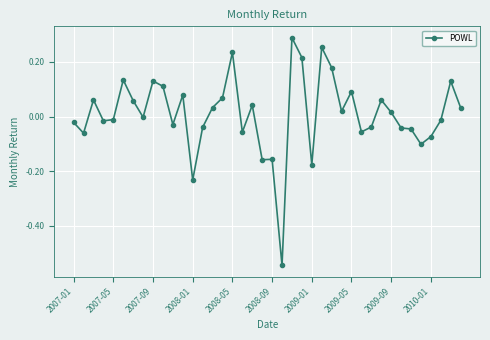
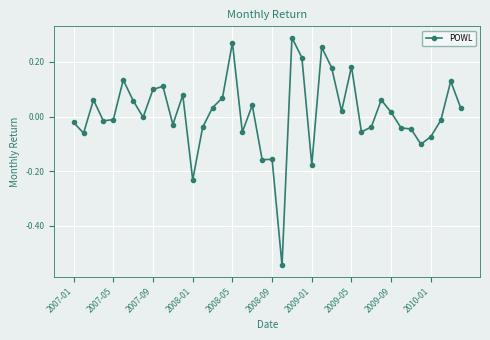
  {
    "2007-01": -0.02,
    "2007-05": -0.01,
-   "2007-09": 0.13,
+   "2007-09": 0.10,
    "2008-01": -0.23,
-   "2008-05": 0.24,
+   "2008-05": 0.27,
    "2008-09": -0.16,
    "2009-01": -0.18,
-   "2009-05": 0.09,
+   "2009-05": 0.18,
    "2009-09": 0.02,
    "2010-01": -0.07
  }
